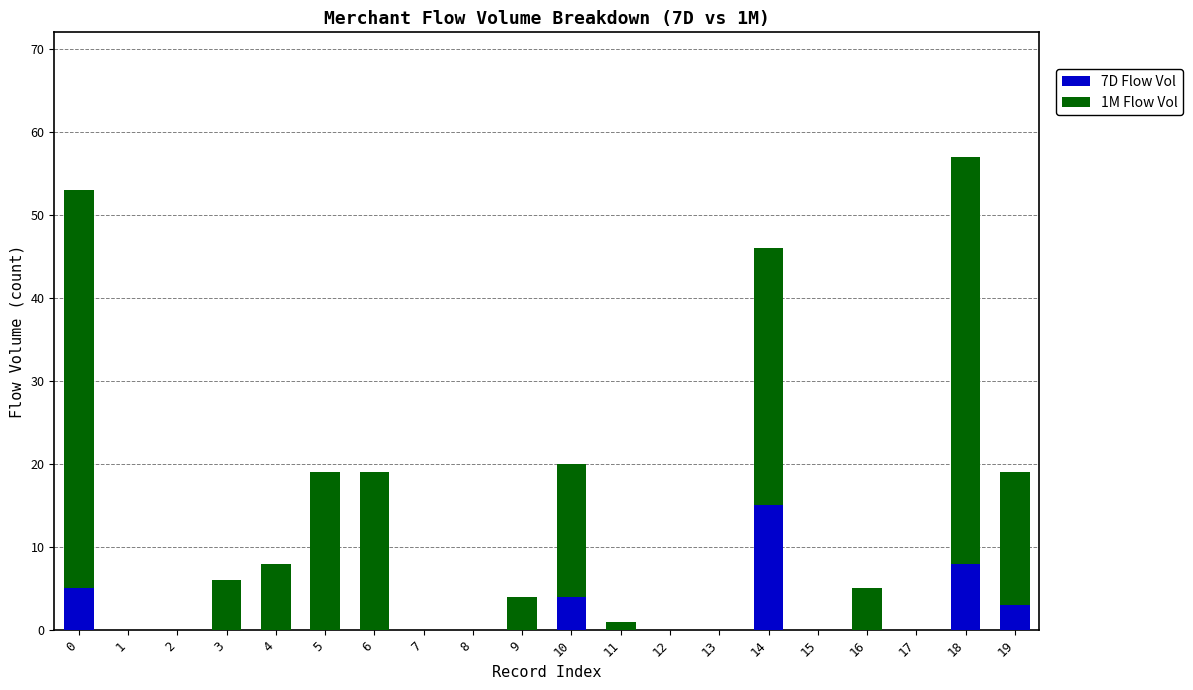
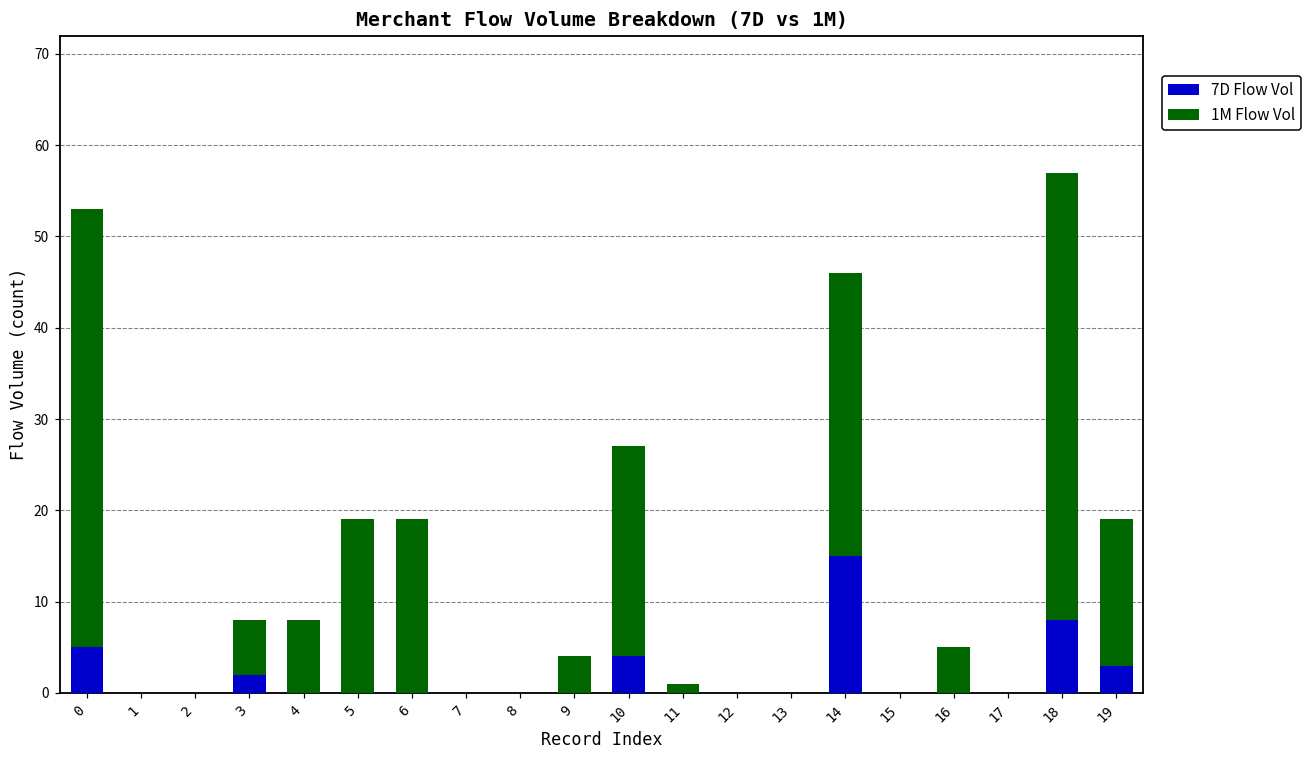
  {
    "7D Flow Vol": {
      "0": 5,
      "1": 0,
      "2": 0,
-     "3": 0,
+     "3": 2,
      "4": 0,
      "5": 0,
      "6": 0,
      "7": 0,
      "8": 0,
      "9": 0,
      "10": 4,
      "11": 0,
      "12": 0,
      "13": 0,
      "14": 15,
      "15": 0,
      "16": 0,
      "17": 0,
      "18": 8,
      "19": 3
    },
    "1M Flow Vol": {
      "0": 48,
      "1": 0,
      "2": 0,
      "3": 6,
      "4": 8,
      "5": 19,
      "6": 19,
      "7": 0,
      "8": 0,
      "9": 4,
-     "10": 16,
+     "10": 23,
      "11": 1,
      "12": 0,
      "13": 0,
      "14": 31,
      "15": 0,
      "16": 5,
      "17": 0,
      "18": 49,
      "19": 16
    }
  }
